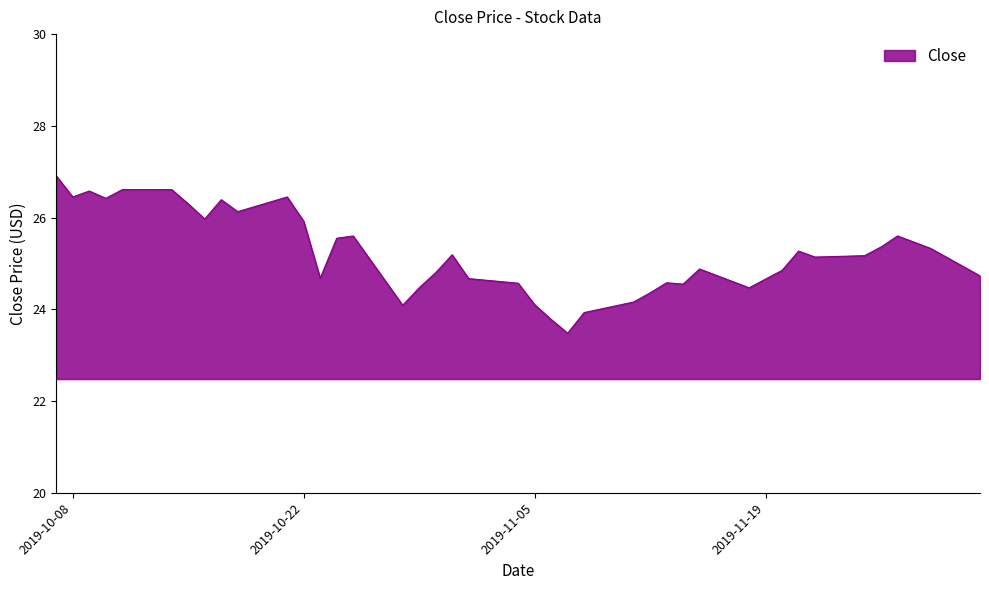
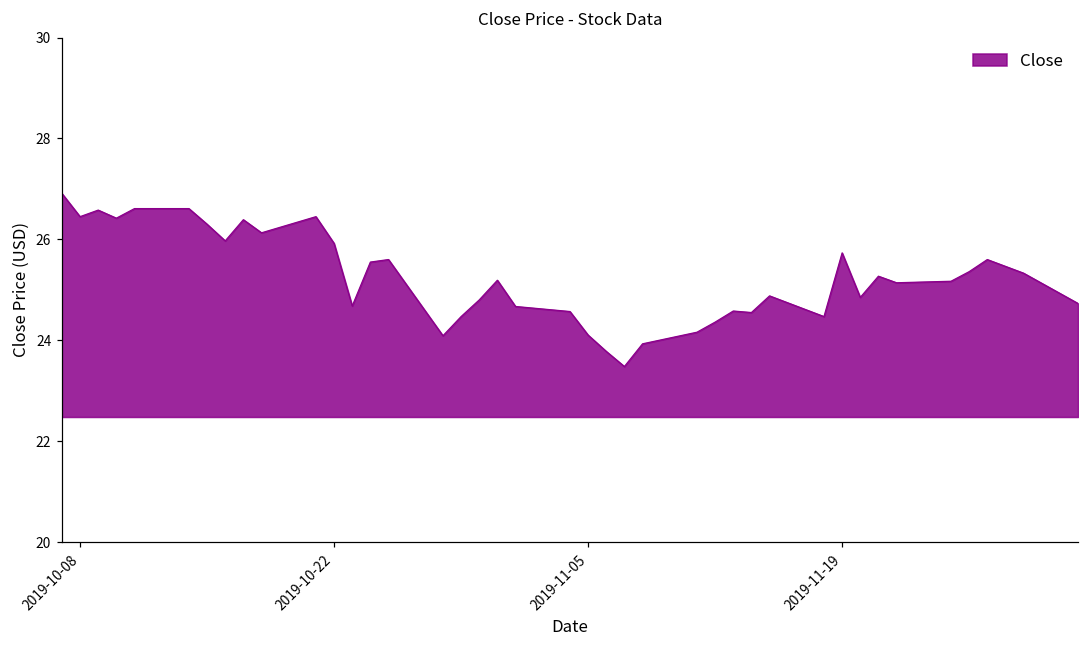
  {
    "2019-10-08": 26.5,
    "2019-10-22": 25.9,
    "2019-11-05": 24.1,
-   "2019-11-19": 24.7
+   "2019-11-19": 25.7
  }
